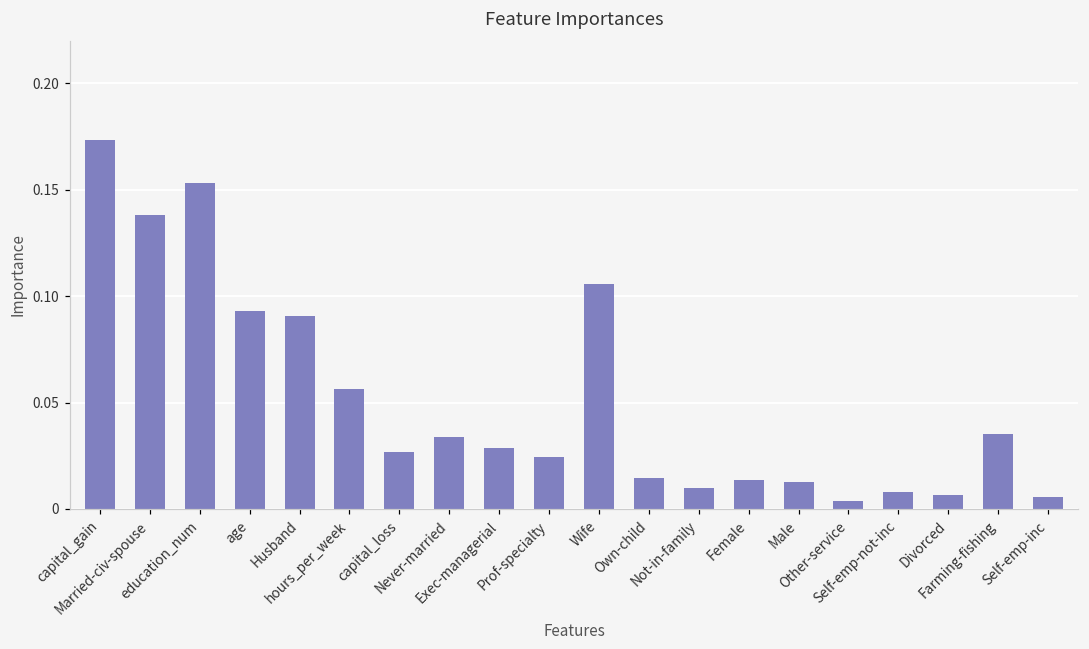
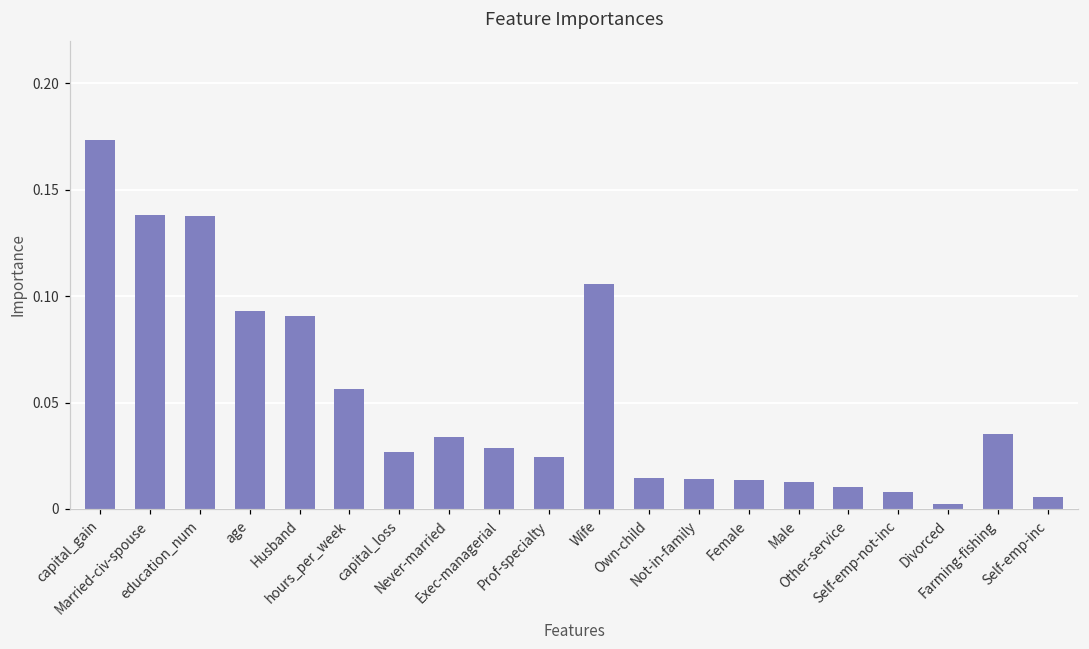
  {
    "capital_gain": 0.173,
    "Married-civ-spouse": 0.138,
-   "education_num": 0.153,
+   "education_num": 0.137,
    "age": 0.093,
    "Husband": 0.091,
    "hours_per_week": 0.056,
    "capital_loss": 0.027,
    "Never-married": 0.034,
    "Exec-managerial": 0.029,
    "Prof-specialty": 0.025,
    "Wife": 0.106,
    "Own-child": 0.014,
-   "Not-in-family": 0.010,
+   "Not-in-family": 0.014,
    "Female": 0.014,
    "Male": 0.013,
-   "Other-service": 0.004,
+   "Other-service": 0.010,
    "Self-emp-not-inc": 0.008,
-   "Divorced": 0.007,
+   "Divorced": 0.002,
    "Farming-fishing": 0.035,
    "Self-emp-inc": 0.006
  }
